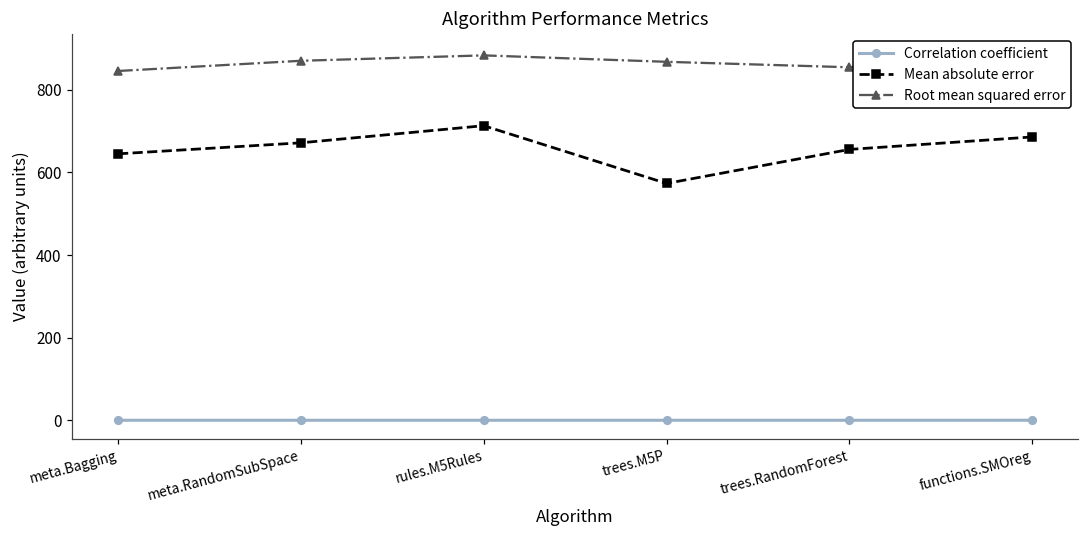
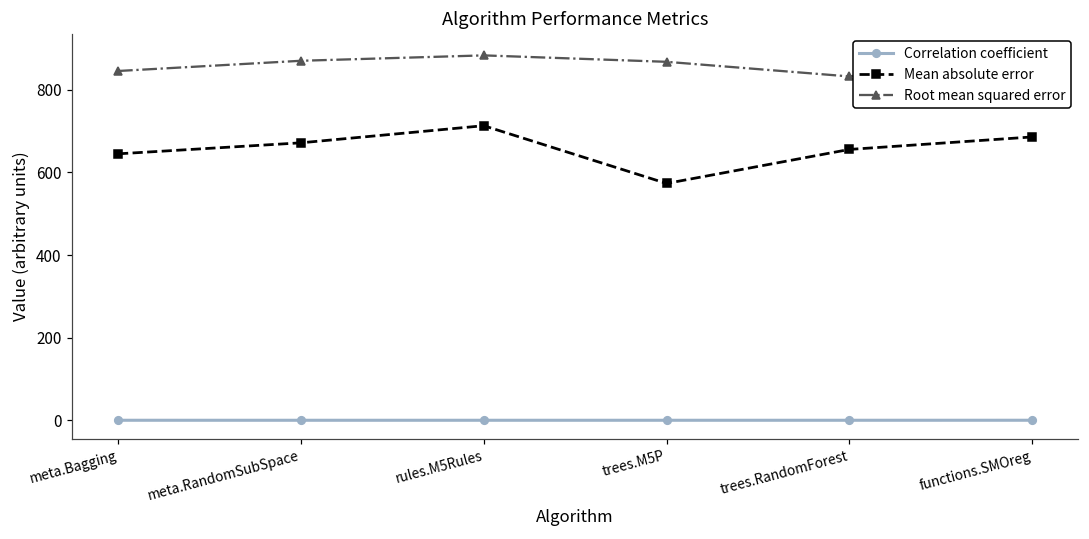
  {
    "Correlation coefficient": {
      "meta.Bagging": 0,
      "meta.RandomSubSpace": 0,
      "rules.M5Rules": 0,
      "trees.M5P": 0,
      "trees.RandomForest": 0,
      "functions.SMOreg": 0
    },
    "Mean absolute error": {
      "meta.Bagging": 650,
      "meta.RandomSubSpace": 670,
      "rules.M5Rules": 710,
      "trees.M5P": 570,
      "trees.RandomForest": 660,
      "functions.SMOreg": 690
    },
    "Root mean squared error": {
      "meta.Bagging": 850,
      "meta.RandomSubSpace": 870,
      "rules.M5Rules": 880,
      "trees.M5P": 870,
-     "trees.RandomForest": 850
+     "trees.RandomForest": 830
    }
  }
